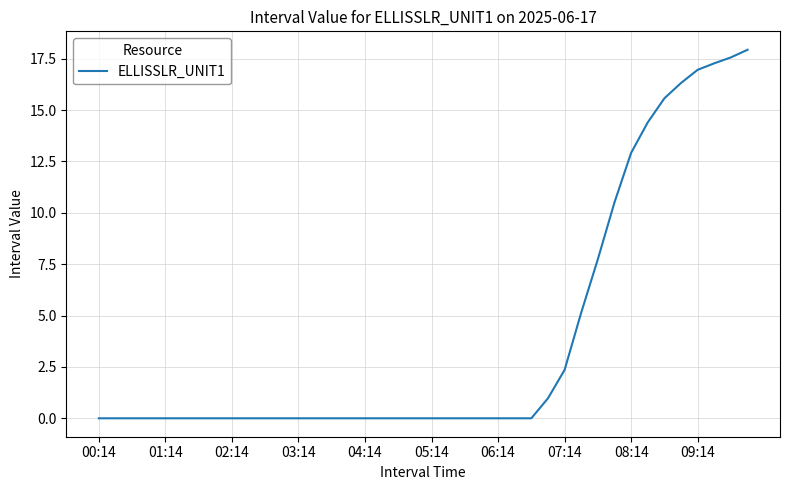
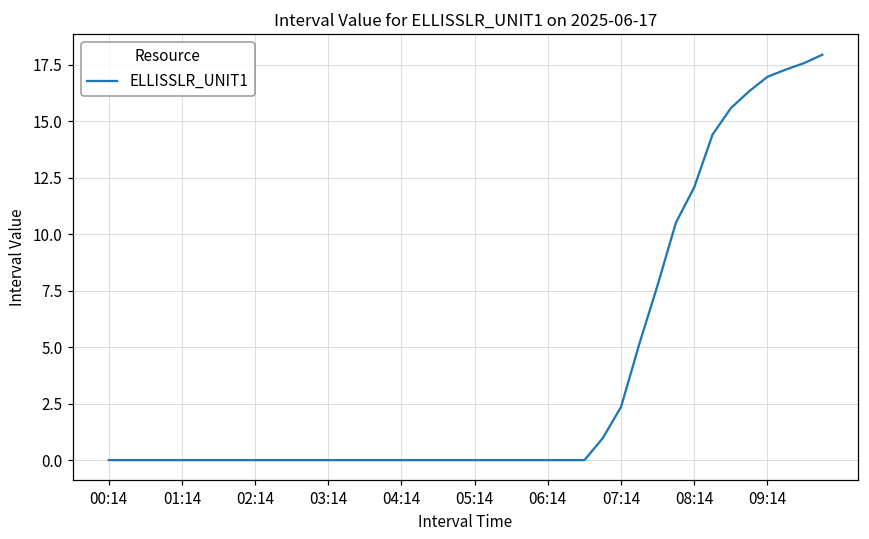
  {
    "00:14": 0.0,
    "01:14": 0.0,
    "02:14": 0.0,
    "03:14": 0.0,
    "04:14": 0.0,
    "05:14": 0.0,
    "06:14": 0.0,
    "07:14": 2.4,
-   "08:14": 12.9,
+   "08:14": 12.1,
    "09:14": 17.0
  }
